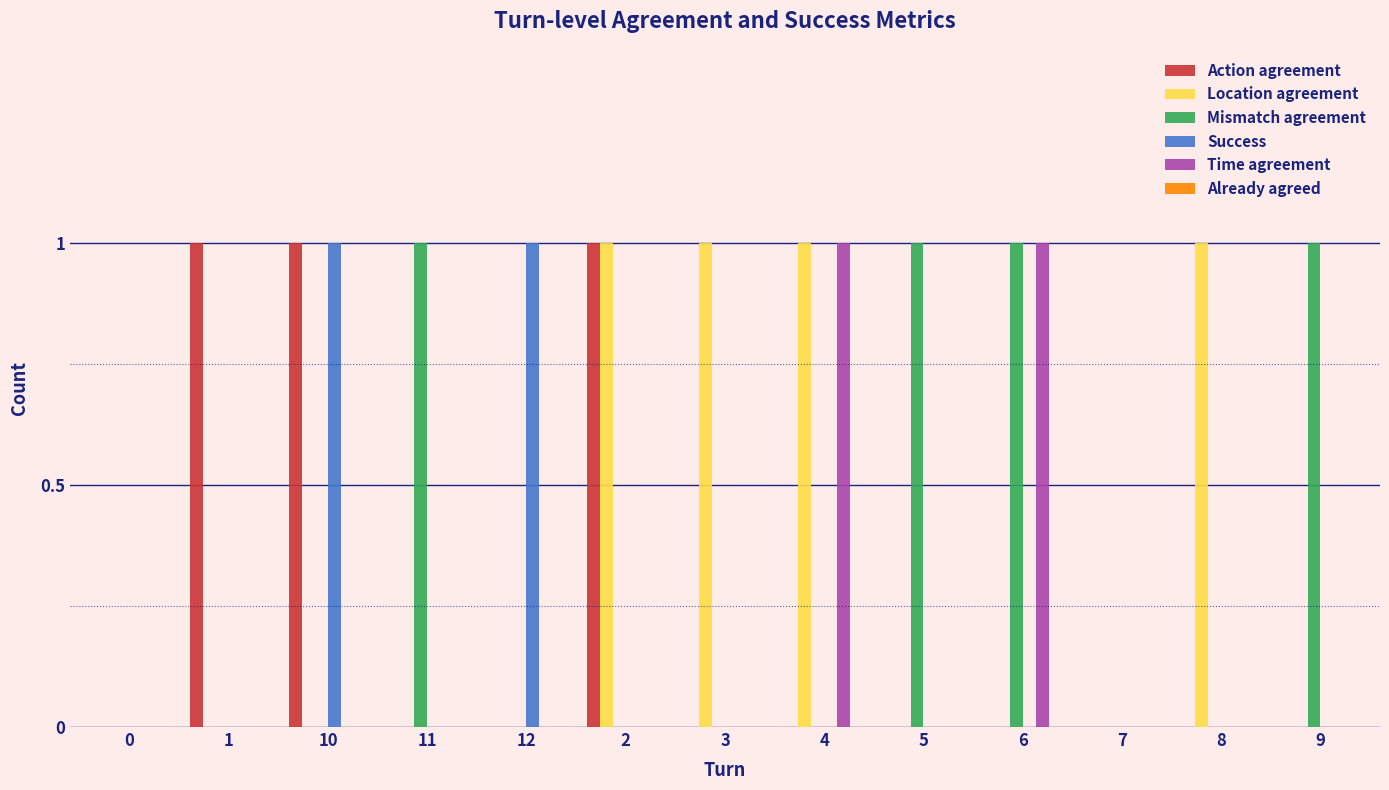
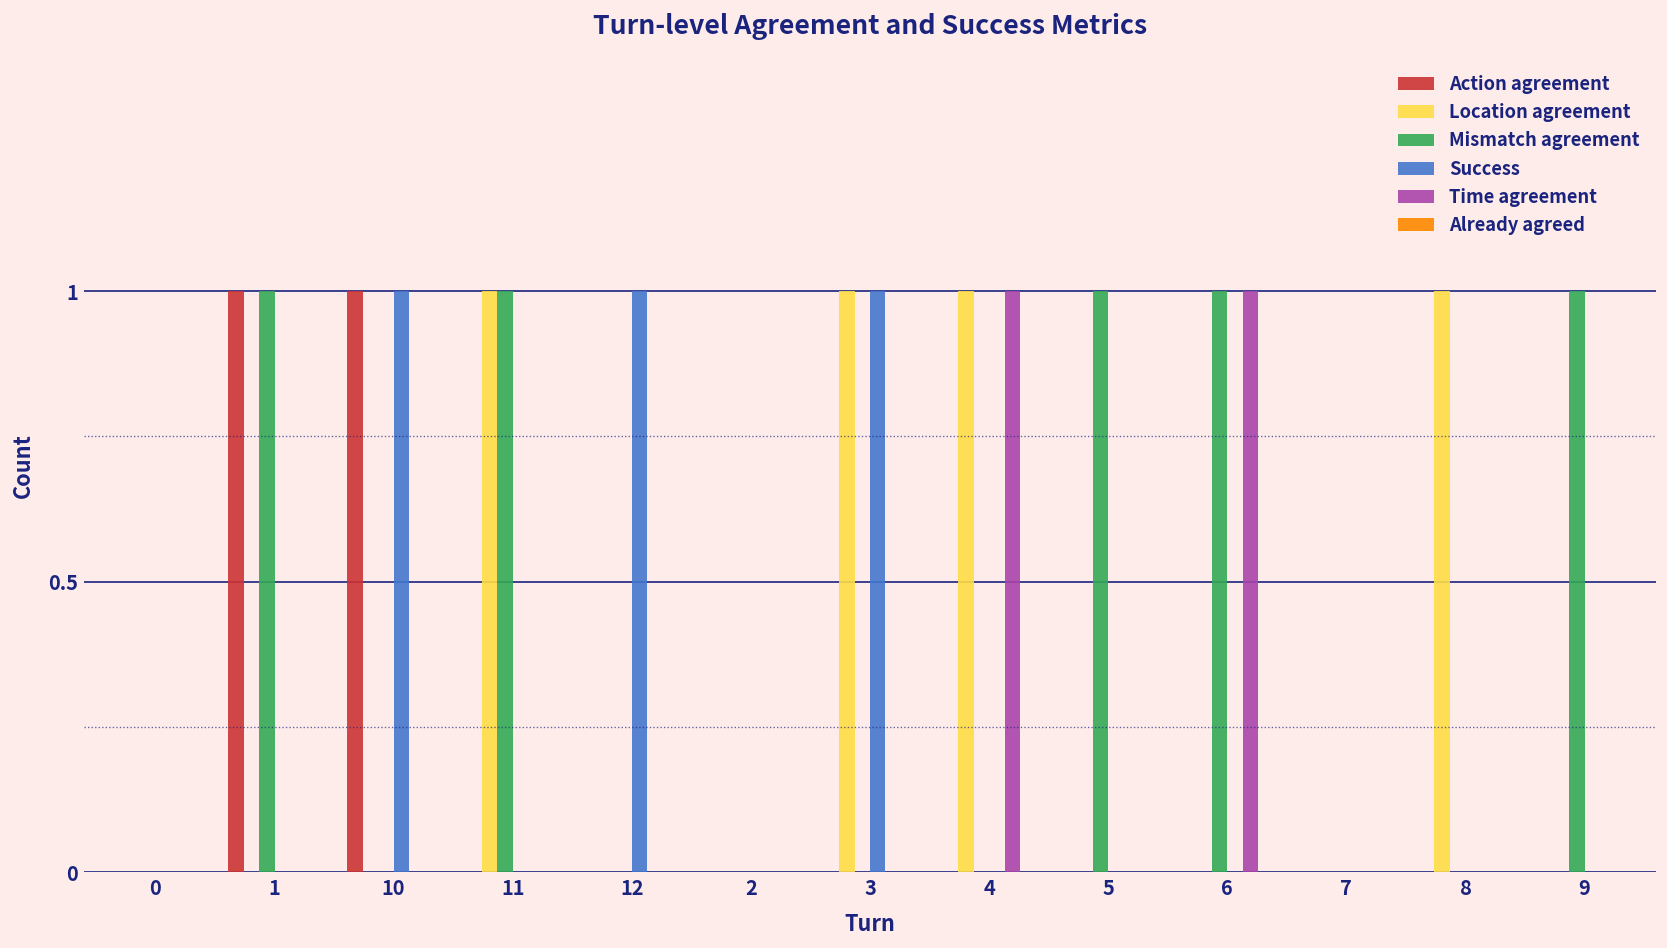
  {
    "Action agreement": {
      "0": 0,
      "1": 1,
      "10": 1,
      "11": 0,
      "12": 0,
-     "2": 1,
+     "2": 0,
      "3": 0,
      "4": 0,
      "5": 0,
      "6": 0,
      "7": 0,
      "8": 0,
      "9": 0
    },
    "Location agreement": {
      "0": 0,
      "1": 0,
      "10": 0,
-     "11": 0,
+     "11": 1,
      "12": 0,
-     "2": 1,
+     "2": 0,
      "3": 1,
      "4": 1,
      "5": 0,
      "6": 0,
      "7": 0,
      "8": 1,
      "9": 0
    },
    "Mismatch agreement": {
      "0": 0,
-     "1": 0,
+     "1": 1,
      "10": 0,
      "11": 1,
      "12": 0,
      "2": 0,
      "3": 0,
      "4": 0,
      "5": 1,
      "6": 1,
      "7": 0,
      "8": 0,
      "9": 1
    },
    "Success": {
      "0": 0,
      "1": 0,
      "10": 1,
      "11": 0,
      "12": 1,
      "2": 0,
-     "3": 0,
+     "3": 1,
      "4": 0,
      "5": 0,
      "6": 0,
      "7": 0,
      "8": 0,
      "9": 0
    },
    "Time agreement": {
      "0": 0,
      "1": 0,
      "10": 0,
      "11": 0,
      "12": 0,
      "2": 0,
      "3": 0,
      "4": 1,
      "5": 0,
      "6": 1,
      "7": 0,
      "8": 0,
      "9": 0
    },
    "Already agreed": {
      "0": 0,
      "1": 0,
      "10": 0,
      "11": 0,
      "12": 0,
      "2": 0,
      "3": 0,
      "4": 0,
      "5": 0,
      "6": 0,
      "7": 0,
      "8": 0,
      "9": 0
    }
  }
